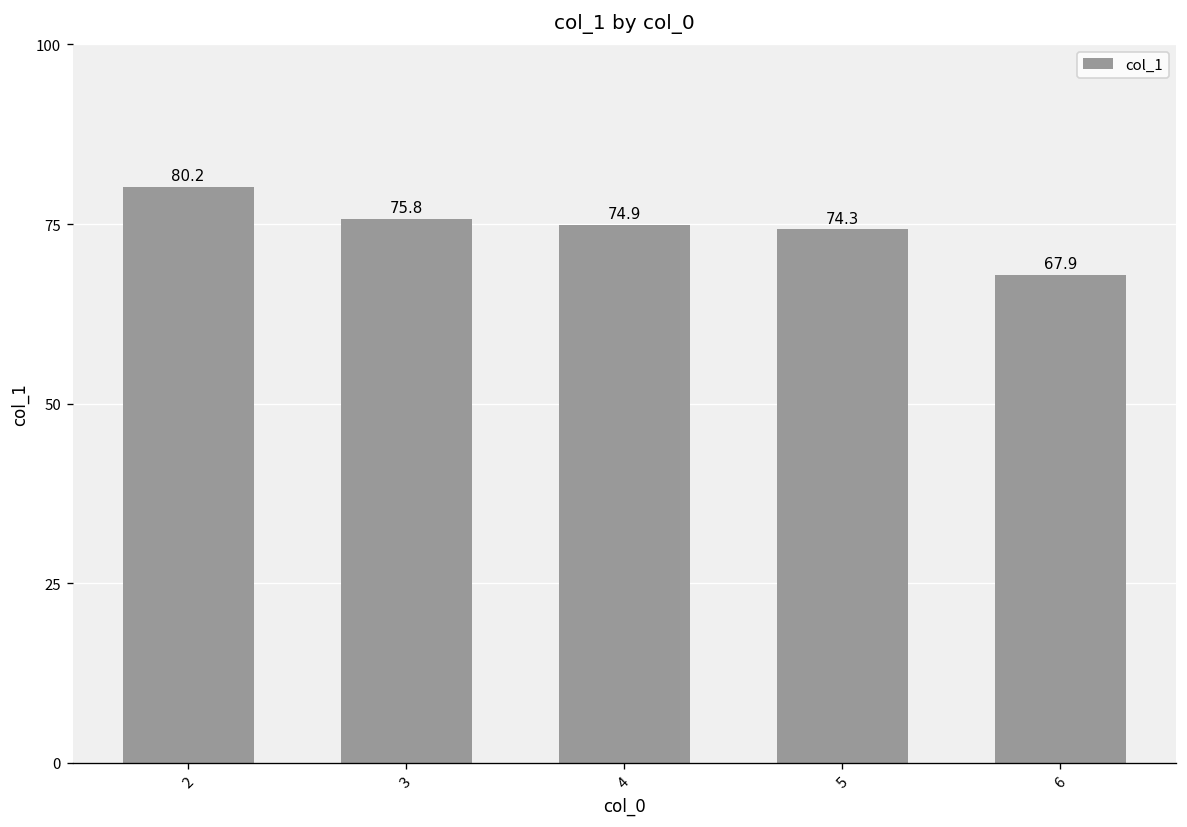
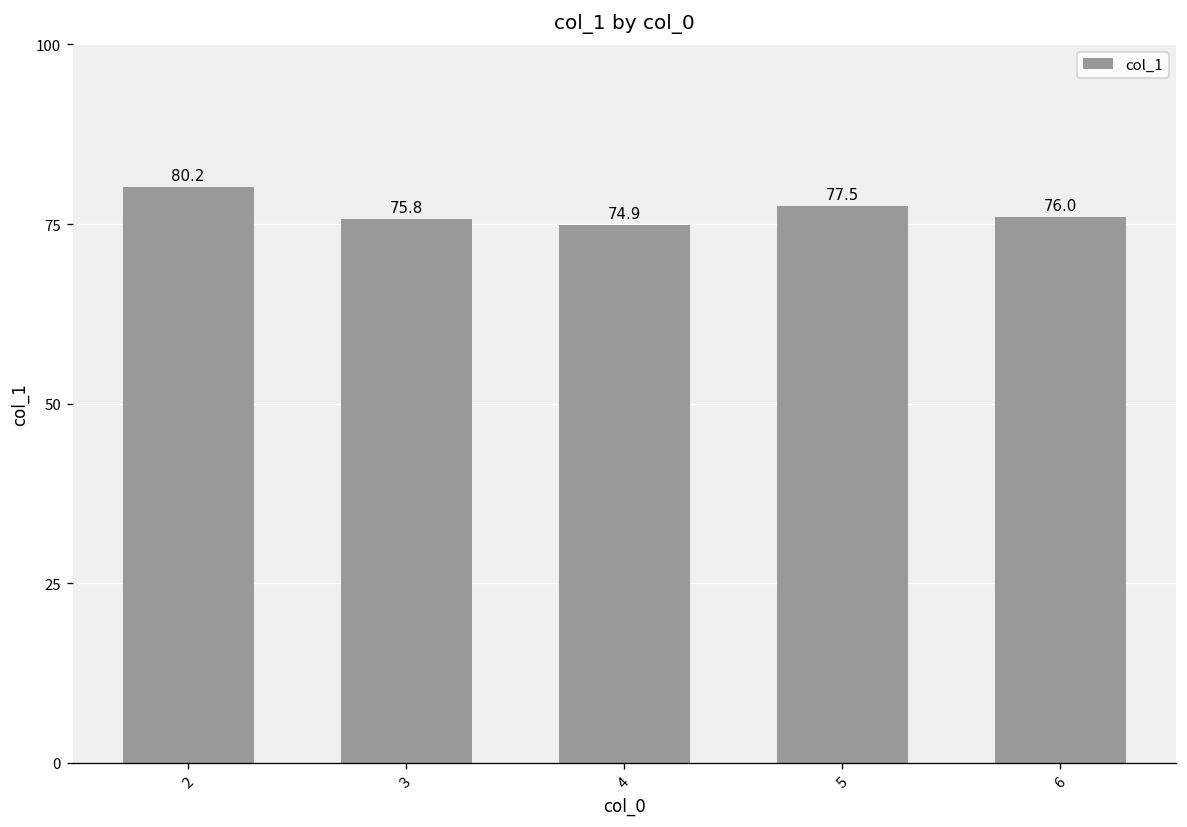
  {
    "2": 80.2,
    "3": 75.8,
    "4": 74.9,
-   "5": 74.3,
-   "6": 67.9
+   "5": 77.5,
+   "6": 76.0
  }
